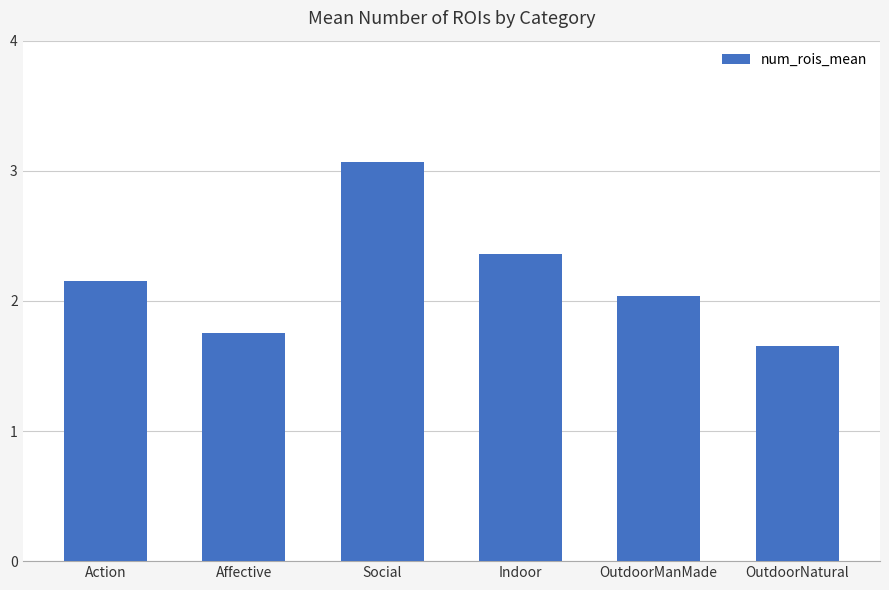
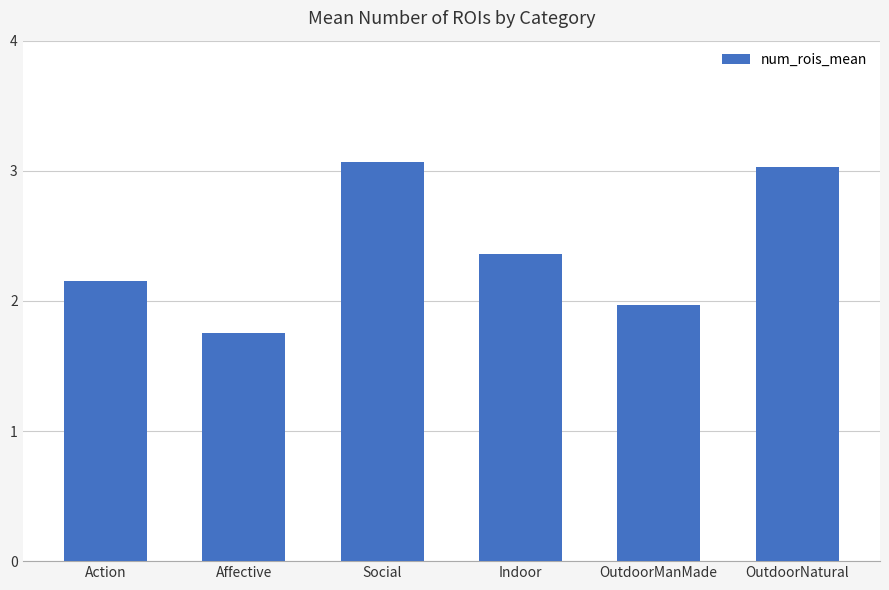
  {
    "Action": 2.15,
    "Affective": 1.75,
    "Social": 3.07,
    "Indoor": 2.36,
-   "OutdoorManMade": 2.04,
-   "OutdoorNatural": 1.65
+   "OutdoorManMade": 1.97,
+   "OutdoorNatural": 3.03
  }
